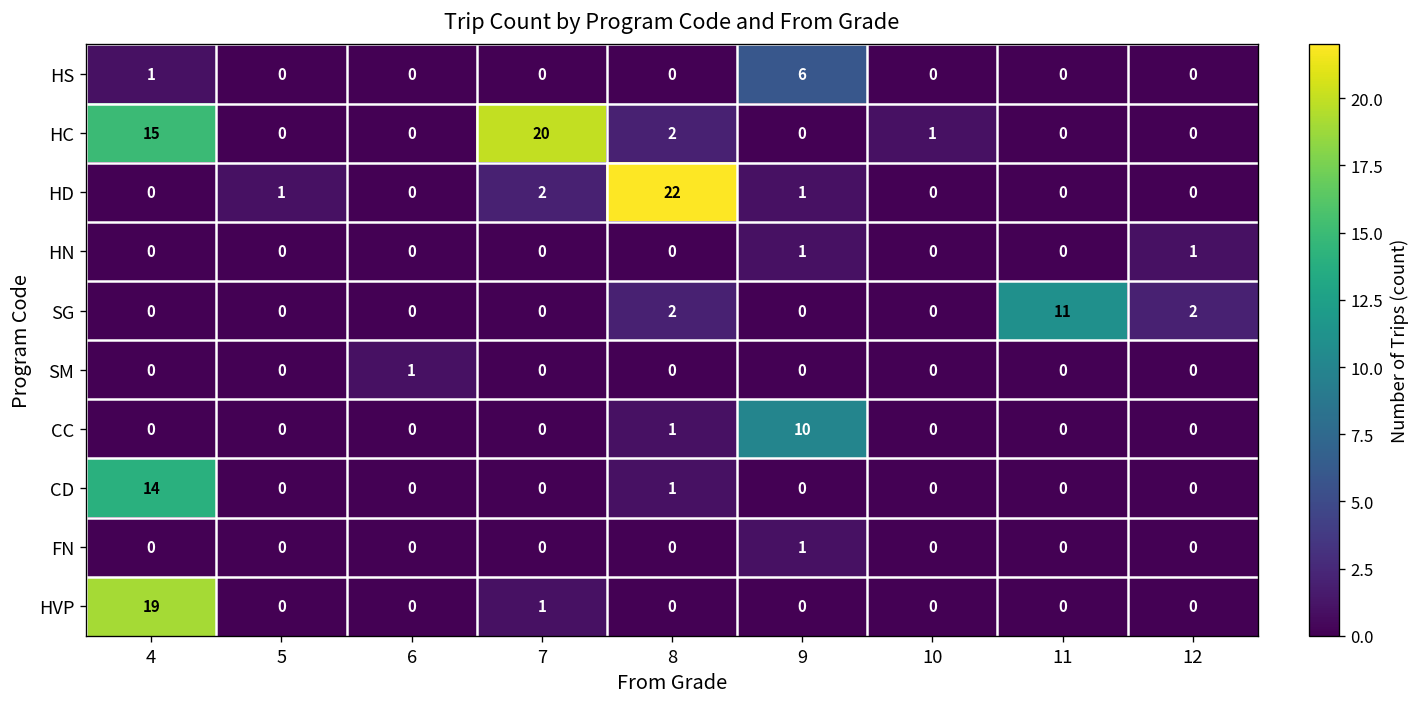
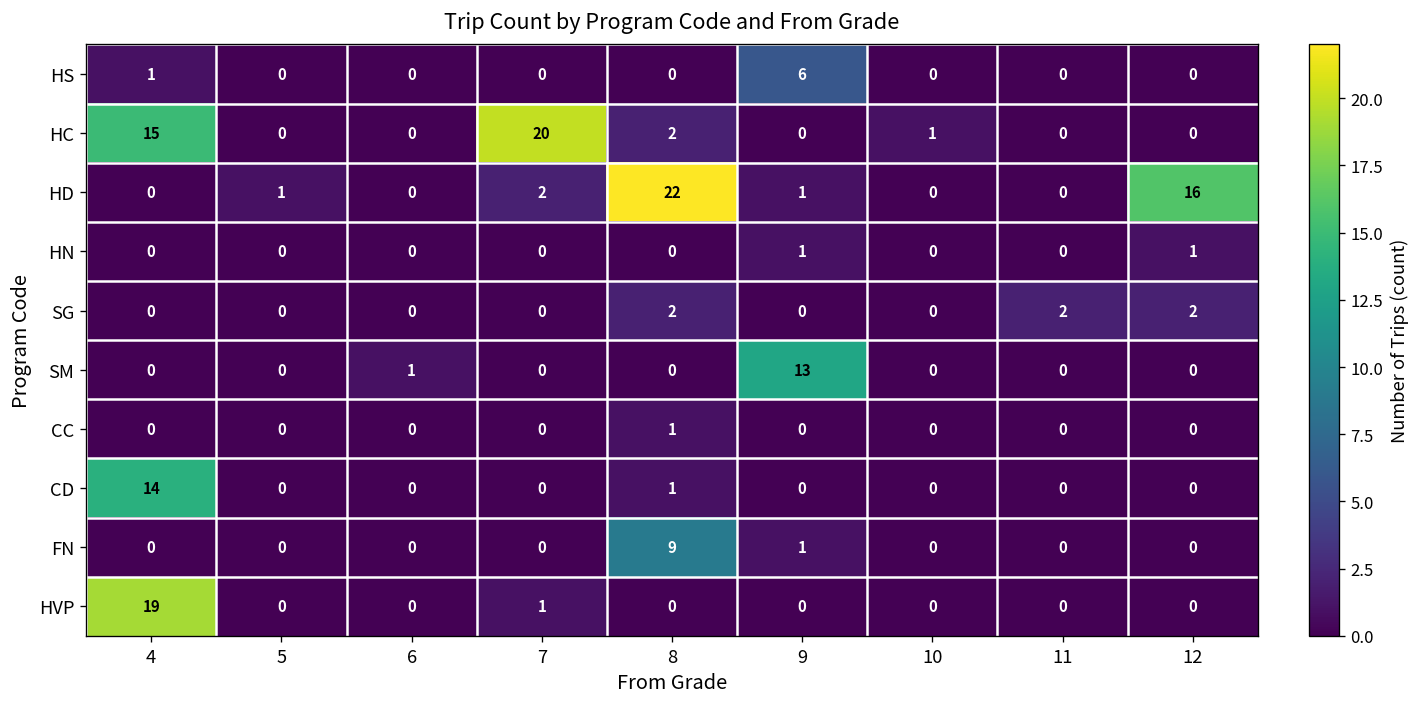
  {
    "HS": {
      "4": 1,
      "5": 0,
      "6": 0,
      "7": 0,
      "8": 0,
      "9": 6,
      "10": 0,
      "11": 0,
      "12": 0
    },
    "HC": {
      "4": 15,
      "5": 0,
      "6": 0,
      "7": 20,
      "8": 2,
      "9": 0,
      "10": 1,
      "11": 0,
      "12": 0
    },
    "HD": {
      "4": 0,
      "5": 1,
      "6": 0,
      "7": 2,
      "8": 22,
      "9": 1,
      "10": 0,
      "11": 0,
-     "12": 0
+     "12": 16
    },
    "HN": {
      "4": 0,
      "5": 0,
      "6": 0,
      "7": 0,
      "8": 0,
      "9": 1,
      "10": 0,
      "11": 0,
      "12": 1
    },
    "SG": {
      "4": 0,
      "5": 0,
      "6": 0,
      "7": 0,
      "8": 2,
      "9": 0,
      "10": 0,
-     "11": 11,
+     "11": 2,
      "12": 2
    },
    "SM": {
      "4": 0,
      "5": 0,
      "6": 1,
      "7": 0,
      "8": 0,
-     "9": 0,
+     "9": 13,
      "10": 0,
      "11": 0,
      "12": 0
    },
    "CC": {
      "4": 0,
      "5": 0,
      "6": 0,
      "7": 0,
      "8": 1,
-     "9": 10,
+     "9": 0,
      "10": 0,
      "11": 0,
      "12": 0
    },
    "CD": {
      "4": 14,
      "5": 0,
      "6": 0,
      "7": 0,
      "8": 1,
      "9": 0,
      "10": 0,
      "11": 0,
      "12": 0
    },
    "FN": {
      "4": 0,
      "5": 0,
      "6": 0,
      "7": 0,
-     "8": 0,
+     "8": 9,
      "9": 1,
      "10": 0,
      "11": 0,
      "12": 0
    },
    "HVP": {
      "4": 19,
      "5": 0,
      "6": 0,
      "7": 1,
      "8": 0,
      "9": 0,
      "10": 0,
      "11": 0,
      "12": 0
    }
  }
